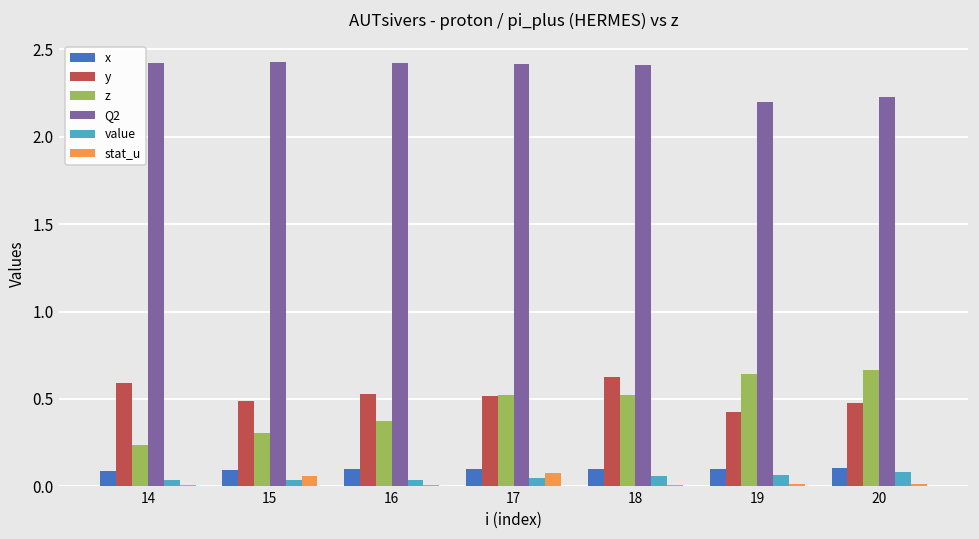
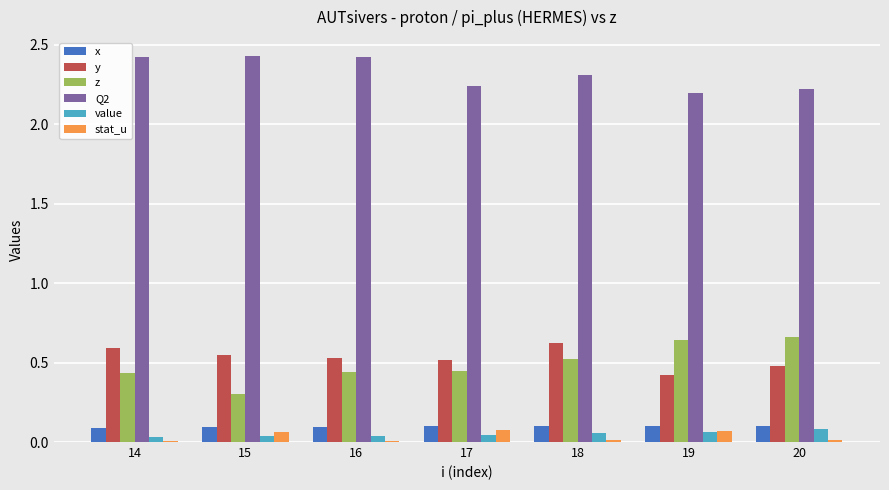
  {
    "y": {
      "14": 0.59,
-     "15": 0.49,
+     "15": 0.55,
      "16": 0.53,
      "17": 0.51,
      "18": 0.63,
      "19": 0.42,
      "20": 0.48
    },
    "z": {
-     "14": 0.23,
+     "14": 0.43,
      "15": 0.30,
-     "16": 0.37,
-     "17": 0.52,
+     "16": 0.44,
+     "17": 0.45,
      "18": 0.52,
      "19": 0.64,
      "20": 0.66
    },
    "Q2": {
      "14": 2.42,
      "15": 2.43,
      "16": 2.43,
-     "17": 2.42,
-     "18": 2.41,
+     "17": 2.24,
+     "18": 2.31,
      "19": 2.20,
      "20": 2.23
    },
    "stat_u": {
      "15": 0.06,
      "17": 0.07,
-     "19": 0.01
+     "19": 0.07
    }
  }
